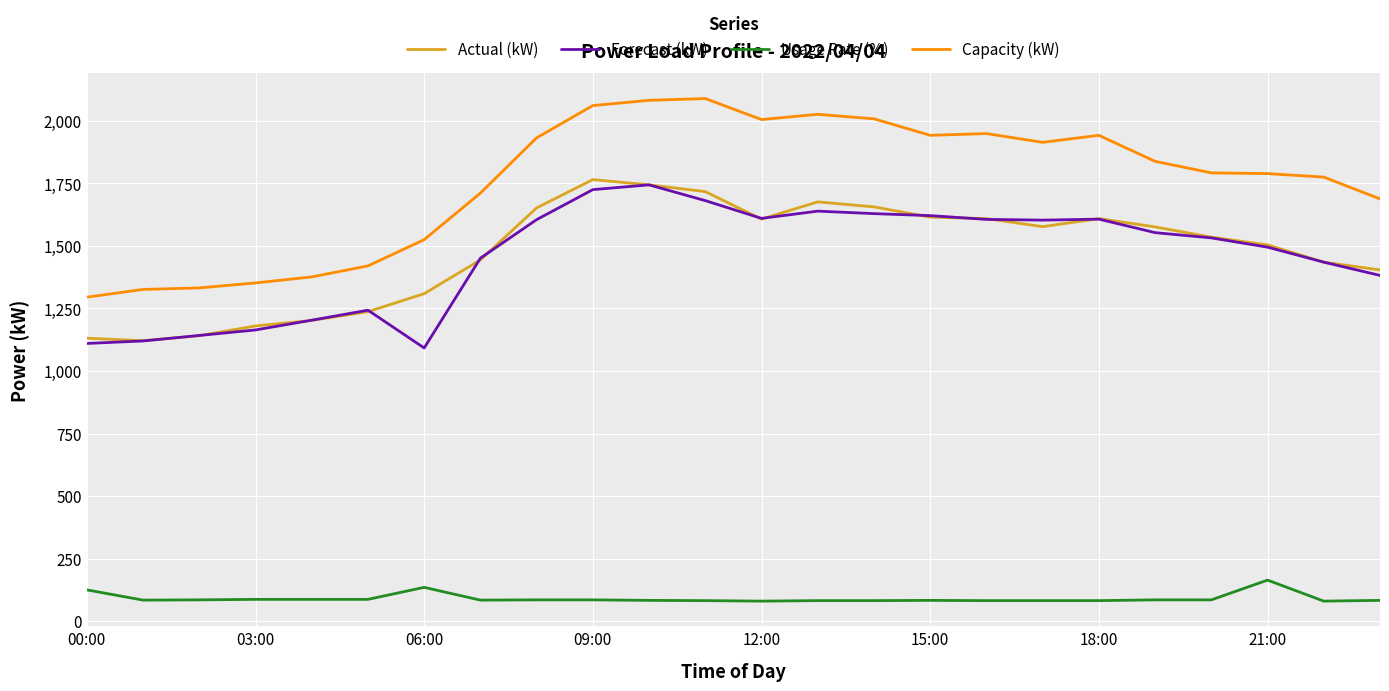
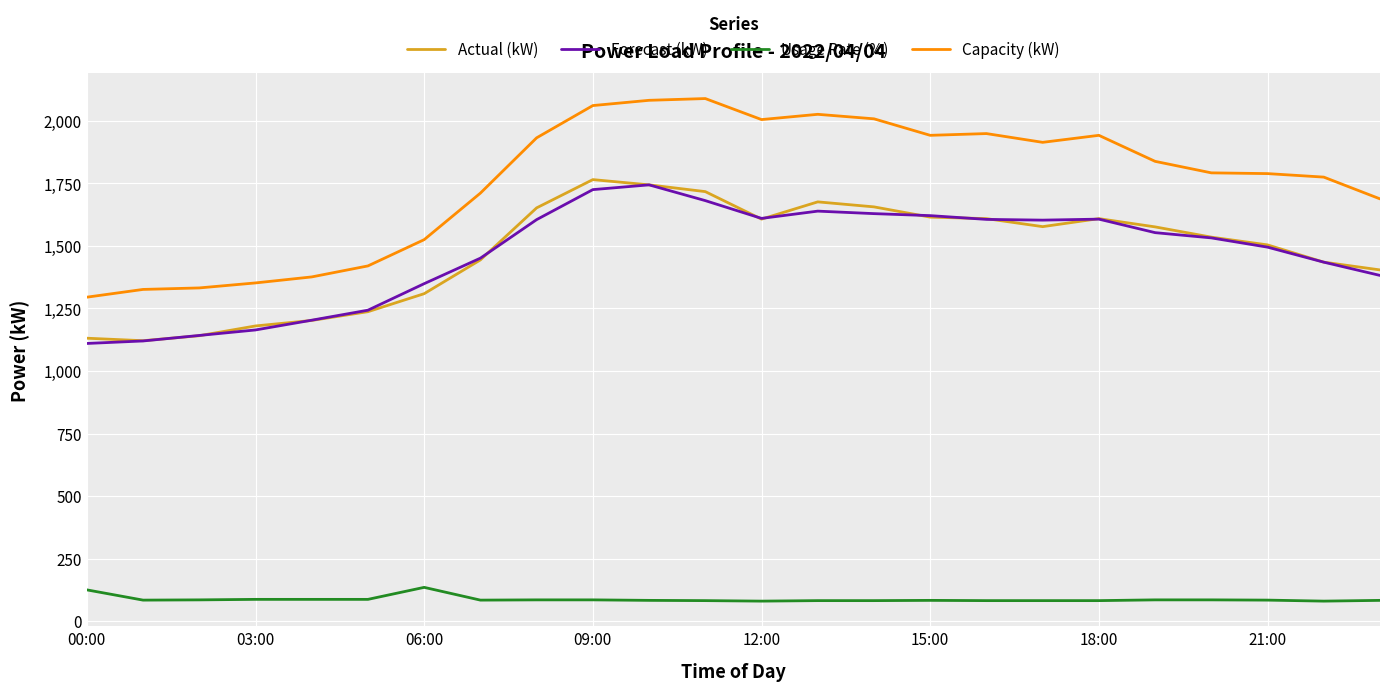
  {
    "Forecast (kW)": {
      "00:00": "1,110",
      "03:00": "1,160",
-     "06:00": "1,090",
+     "06:00": "1,350",
      "09:00": "1,730"
    },
    "Usage Rate (%)": {
      "00:00": "130",
      "03:00": "90",
      "06:00": "140",
      "09:00": "90",
      "12:00": "80",
      "15:00": "80",
      "18:00": "80",
-     "21:00": "160"
+     "21:00": "80"
    }
  }
